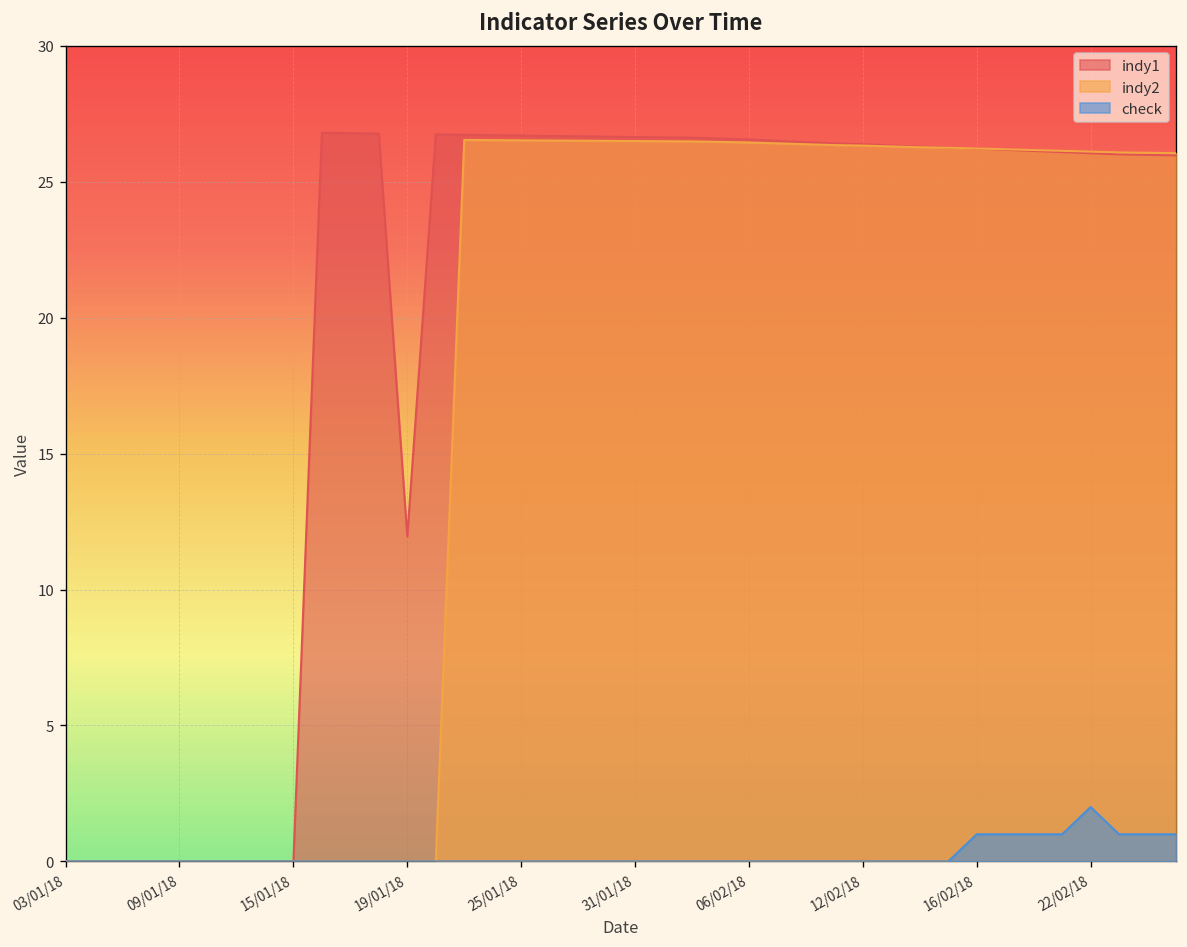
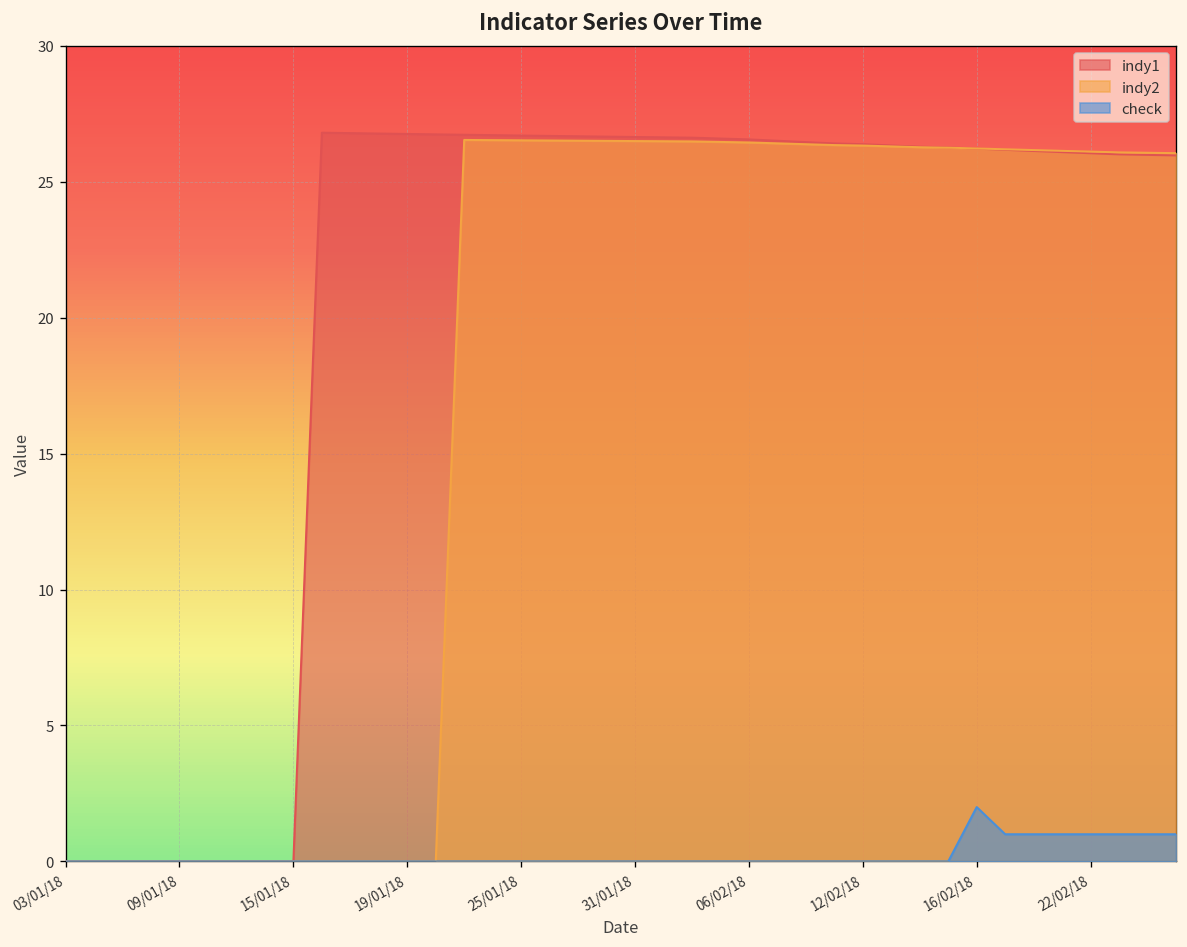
  {
    "indy1": {
-     "19/01/18": 12.0,
+     "19/01/18": 26.8,
      "25/01/18": 26.7,
      "31/01/18": 26.6
    },
    "indy2": {
      "25/01/18": 26.5,
      "31/01/18": 26.5
    },
    "check": {
      "25/01/18": 0,
      "31/01/18": 0,
      "06/02/18": 0,
      "12/02/18": 0,
-     "16/02/18": 1,
-     "22/02/18": 2
+     "16/02/18": 2,
+     "22/02/18": 1
    }
  }
